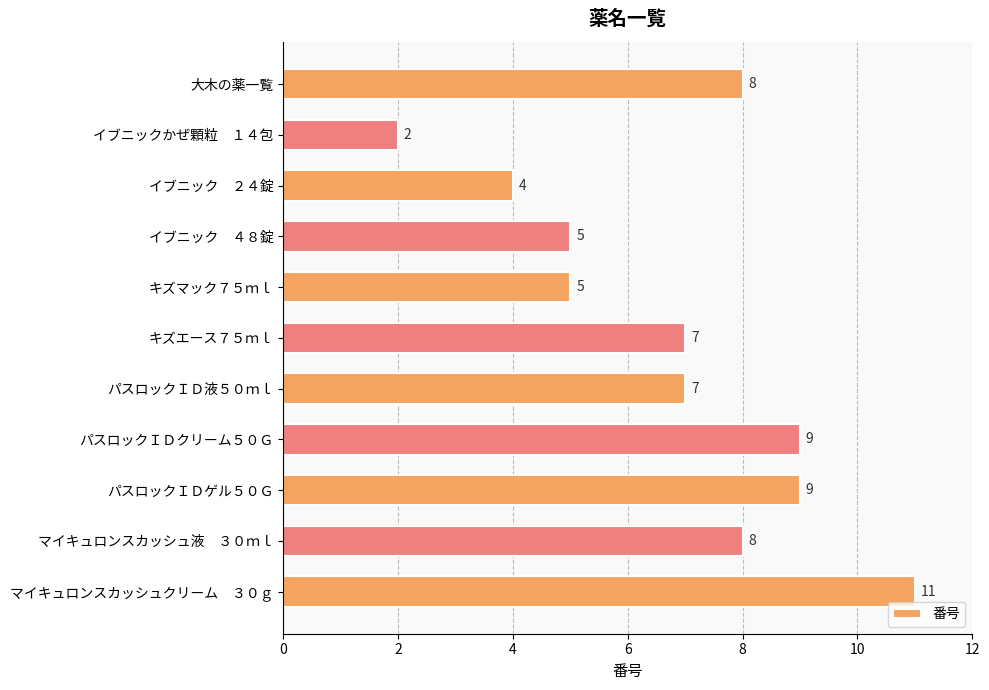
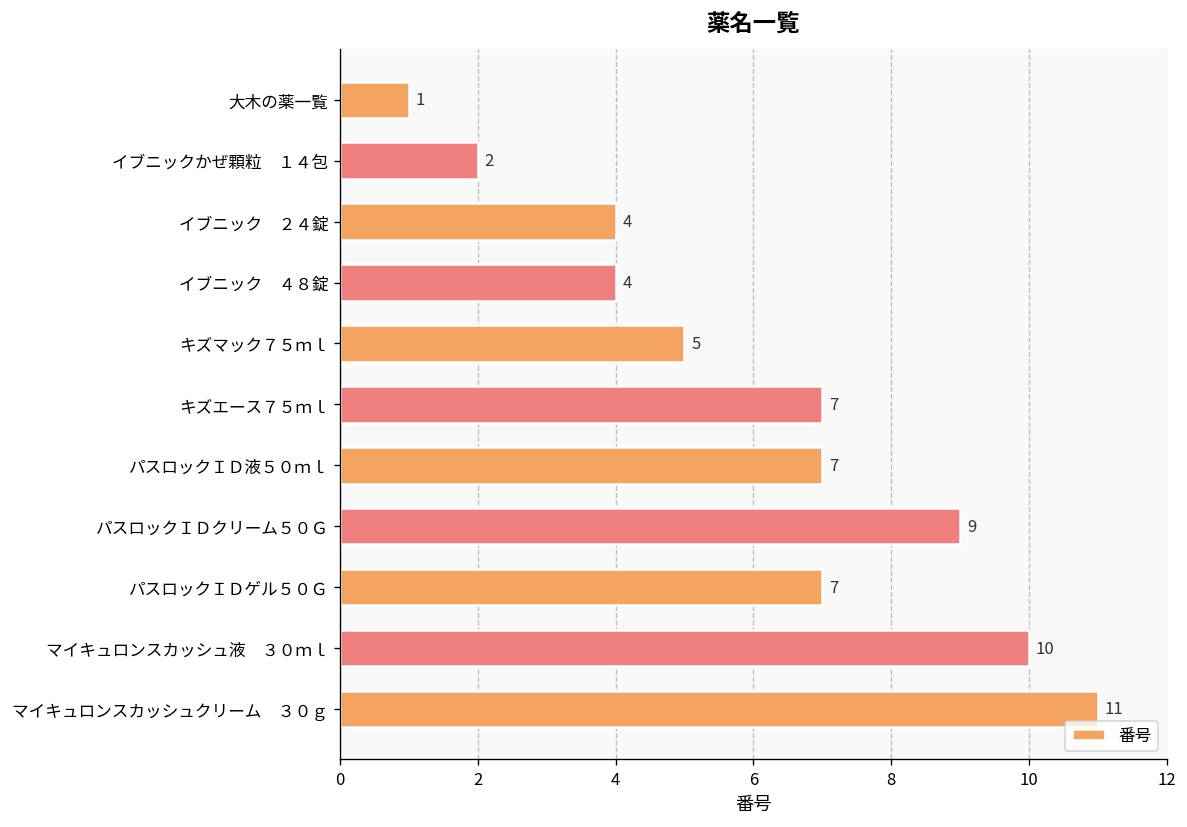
  {
-   "大木の薬一覧": 8,
+   "大木の薬一覧": 1,
    "イブニックかぜ顆粒 １４包": 2,
    "イブニック ２４錠": 4,
-   "イブニック ４８錠": 5,
+   "イブニック ４８錠": 4,
    "キズマック７５ｍｌ": 5,
    "キズエース７５ｍｌ": 7,
    "パスロックＩＤ液５０ｍｌ": 7,
    "パスロックＩＤクリーム５０Ｇ": 9,
-   "パスロックＩＤゲル５０Ｇ": 9,
-   "マイキュロンスカッシュ液 ３０ｍｌ": 8,
+   "パスロックＩＤゲル５０Ｇ": 7,
+   "マイキュロンスカッシュ液 ３０ｍｌ": 10,
    "マイキュロンスカッシュクリーム ３０ｇ": 11
  }
